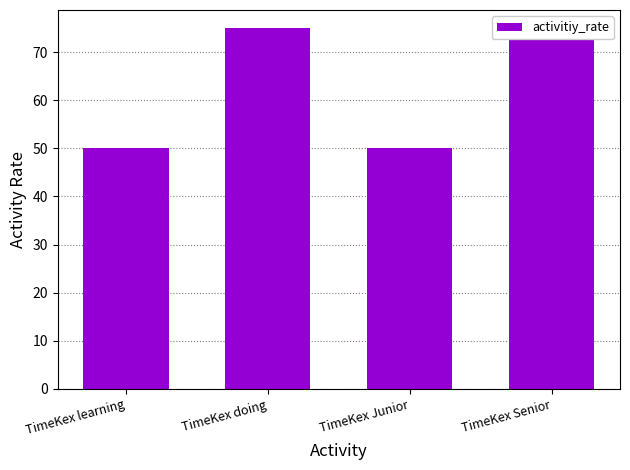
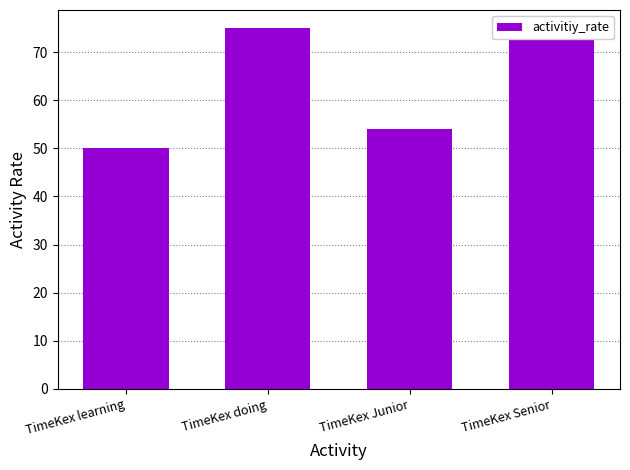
  {
    "TimeKex learning": 50,
    "TimeKex doing": 75,
-   "TimeKex Junior": 50
+   "TimeKex Junior": 54
  }
